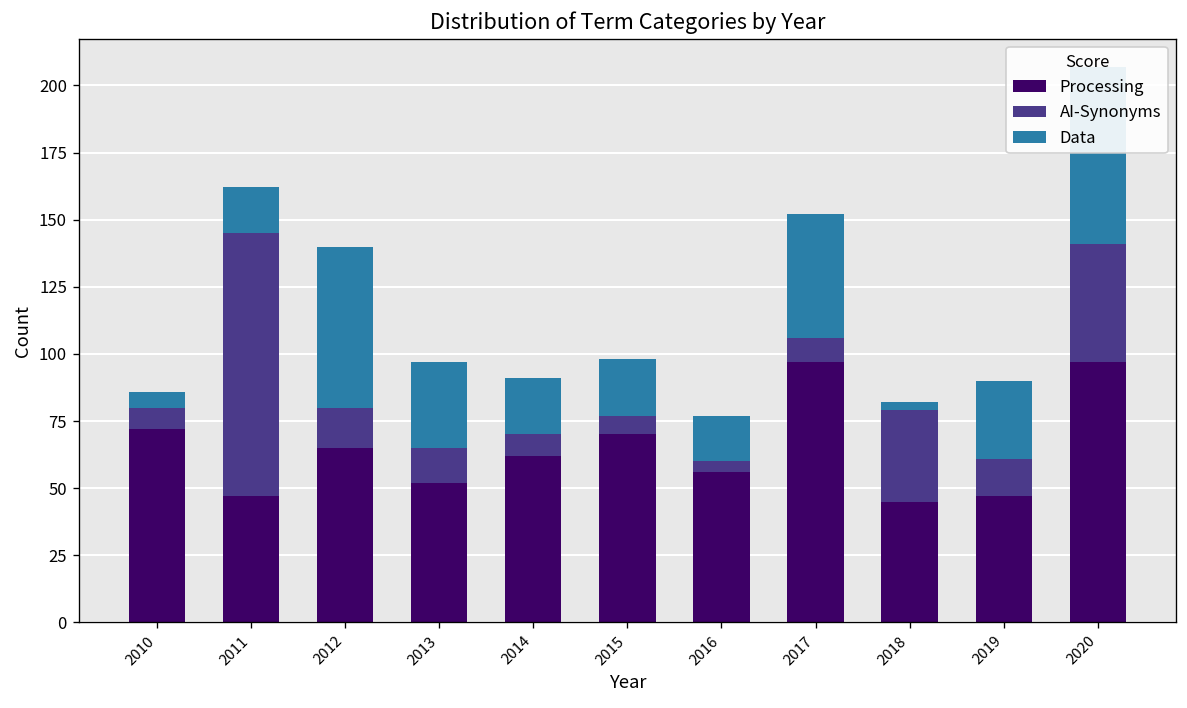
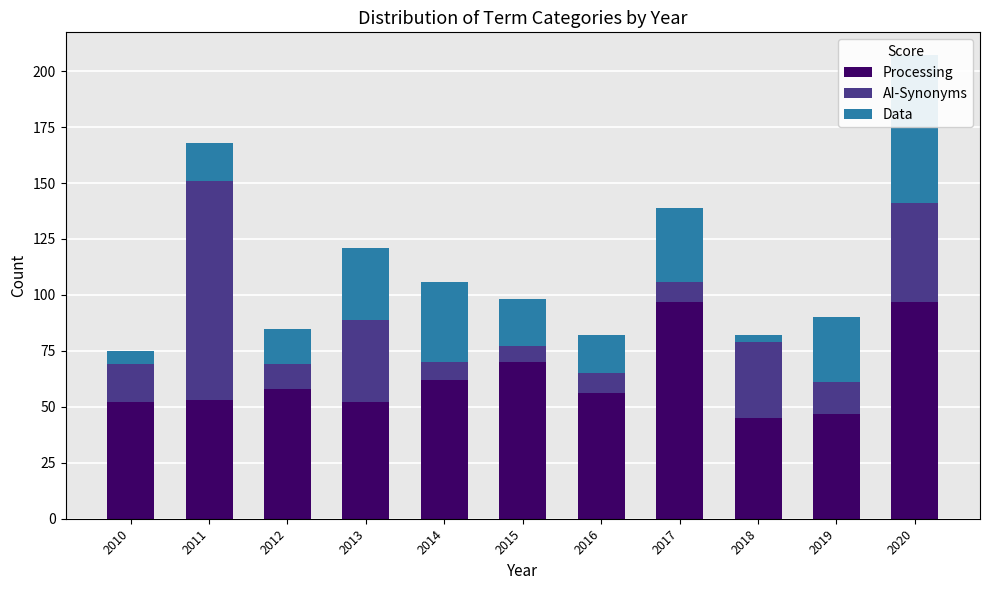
  {
    "Processing": {
-     "2010": 72,
-     "2011": 47,
-     "2012": 65,
+     "2010": 52,
+     "2011": 53,
+     "2012": 58,
      "2013": 52,
      "2014": 62,
      "2015": 70,
      "2016": 56,
      "2017": 97,
      "2018": 45,
      "2019": 47,
      "2020": 97
    },
    "AI-Synonyms": {
-     "2010": 8,
+     "2010": 17,
      "2011": 98,
-     "2012": 15,
-     "2013": 13,
+     "2012": 11,
+     "2013": 37,
      "2014": 8,
      "2015": 7,
-     "2016": 4,
+     "2016": 9,
      "2017": 9,
      "2018": 34,
      "2019": 14,
      "2020": 44
    },
    "Data": {
      "2010": 6,
      "2011": 17,
-     "2012": 60,
+     "2012": 16,
      "2013": 32,
-     "2014": 21,
+     "2014": 36,
      "2015": 21,
      "2016": 17,
-     "2017": 46,
+     "2017": 33,
      "2018": 3,
      "2019": 29
    }
  }
